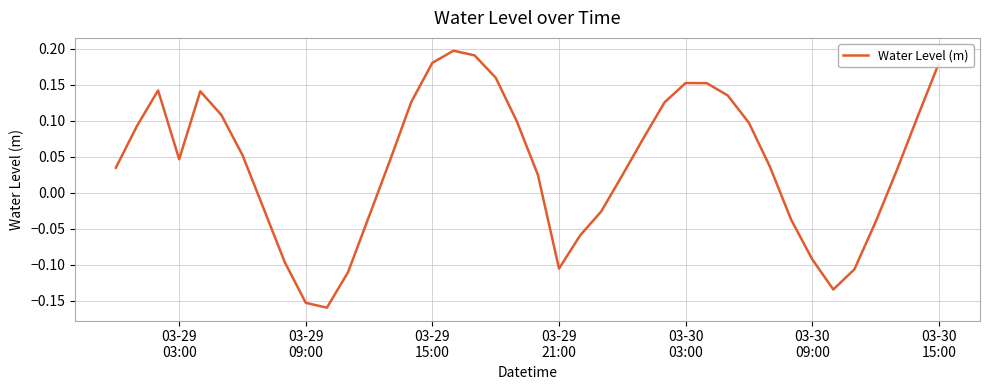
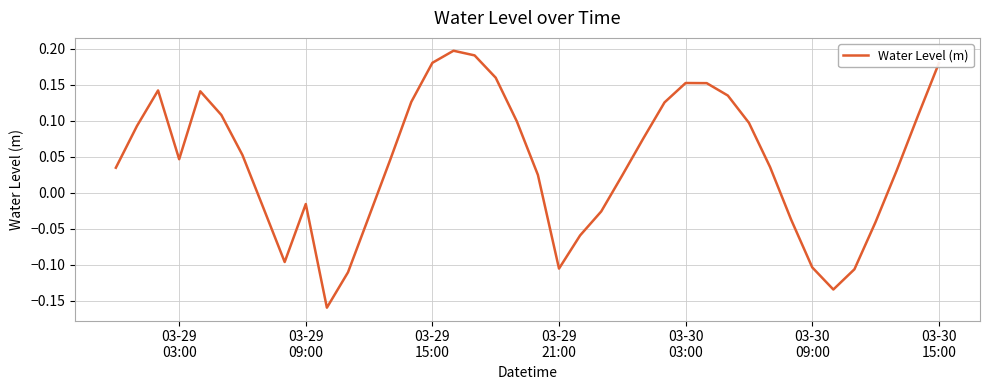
  {
    "03-29 03:00": 0.05,
-   "03-29 09:00": -0.15,
+   "03-29 09:00": -0.02,
    "03-29 15:00": 0.18,
    "03-29 21:00": -0.11,
    "03-30 03:00": 0.15,
-   "03-30 09:00": -0.09
+   "03-30 09:00": -0.10
  }
